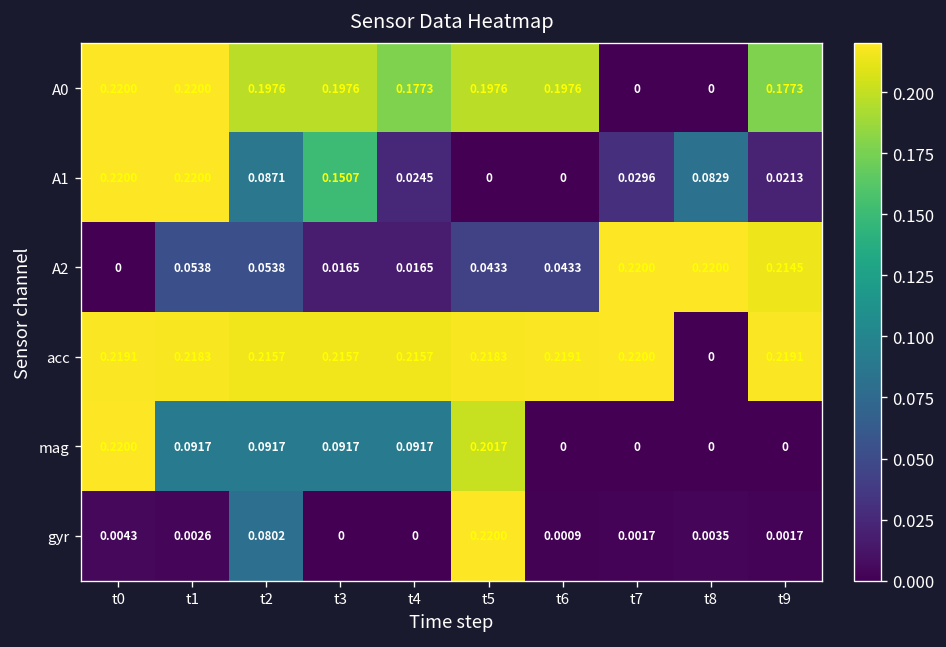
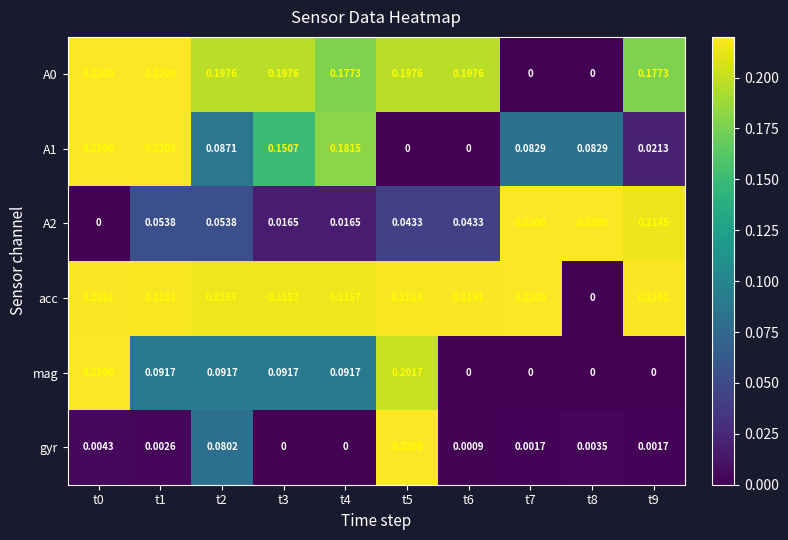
  {
    "A0": {
      "t2": 0.1976,
      "t3": 0.1976,
      "t4": 0.1773,
      "t5": 0.1976,
      "t6": 0.1976,
      "t7": 0,
      "t8": 0,
      "t9": 0.1773
    },
    "A1": {
      "t2": 0.0871,
      "t3": 0.1507,
-     "t4": 0.0245,
+     "t4": 0.1815,
      "t5": 0,
      "t6": 0,
-     "t7": 0.0296,
+     "t7": 0.0829,
      "t8": 0.0829,
      "t9": 0.0213
    },
    "A2": {
      "t0": 0,
      "t1": 0.0538,
      "t2": 0.0538,
      "t3": 0.0165,
      "t4": 0.0165,
      "t5": 0.0433,
      "t6": 0.0433
    },
    "acc": {
      "t8": 0
    },
    "mag": {
      "t1": 0.0917,
      "t2": 0.0917,
      "t3": 0.0917,
      "t4": 0.0917,
      "t5": 0.2017,
      "t6": 0,
      "t7": 0,
      "t8": 0,
      "t9": 0
    },
    "gyr": {
      "t0": 0.0043,
      "t1": 0.0026,
      "t2": 0.0802,
      "t3": 0,
      "t4": 0,
      "t6": 0.0009,
      "t7": 0.0017,
      "t8": 0.0035,
      "t9": 0.0017
    }
  }
